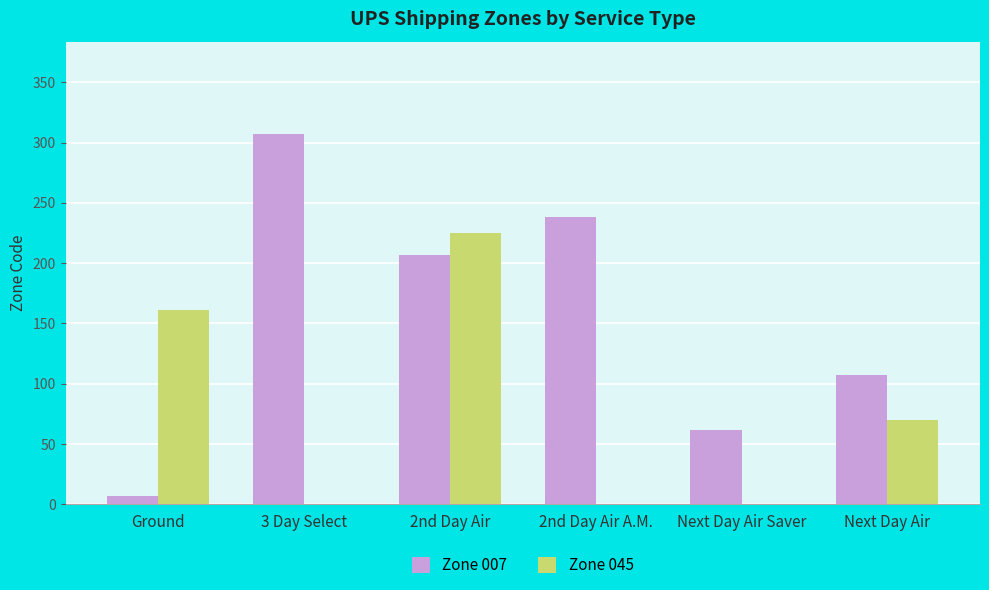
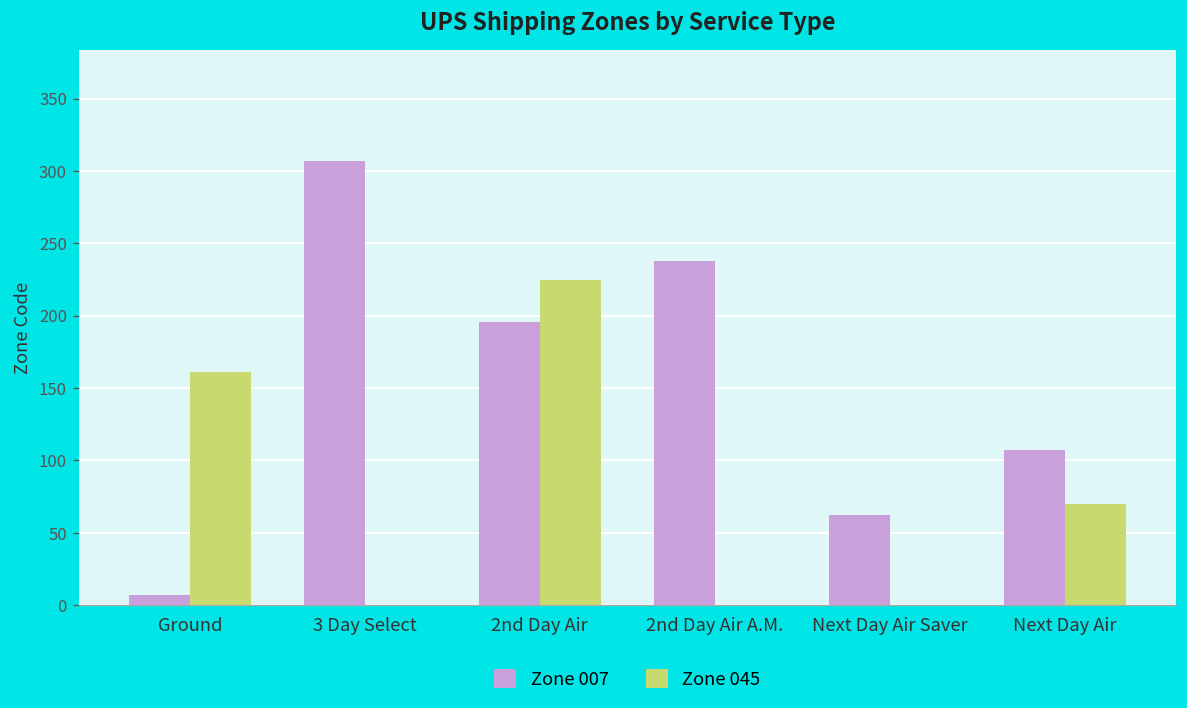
  {
    "Zone 007": {
      "Ground": 7,
      "3 Day Select": 307,
-     "2nd Day Air": 207,
+     "2nd Day Air": 196,
      "2nd Day Air A.M.": 238,
      "Next Day Air Saver": 62,
      "Next Day Air": 107
    },
    "Zone 045": {
      "Ground": 161,
      "3 Day Select": 0,
      "2nd Day Air": 225,
      "2nd Day Air A.M.": 0,
      "Next Day Air Saver": 0,
      "Next Day Air": 70
    }
  }
